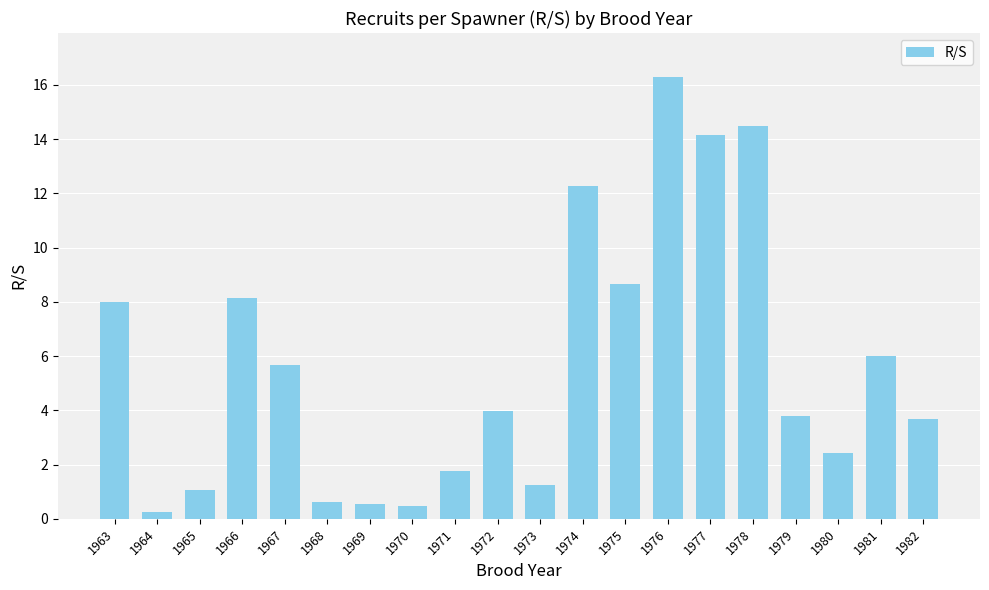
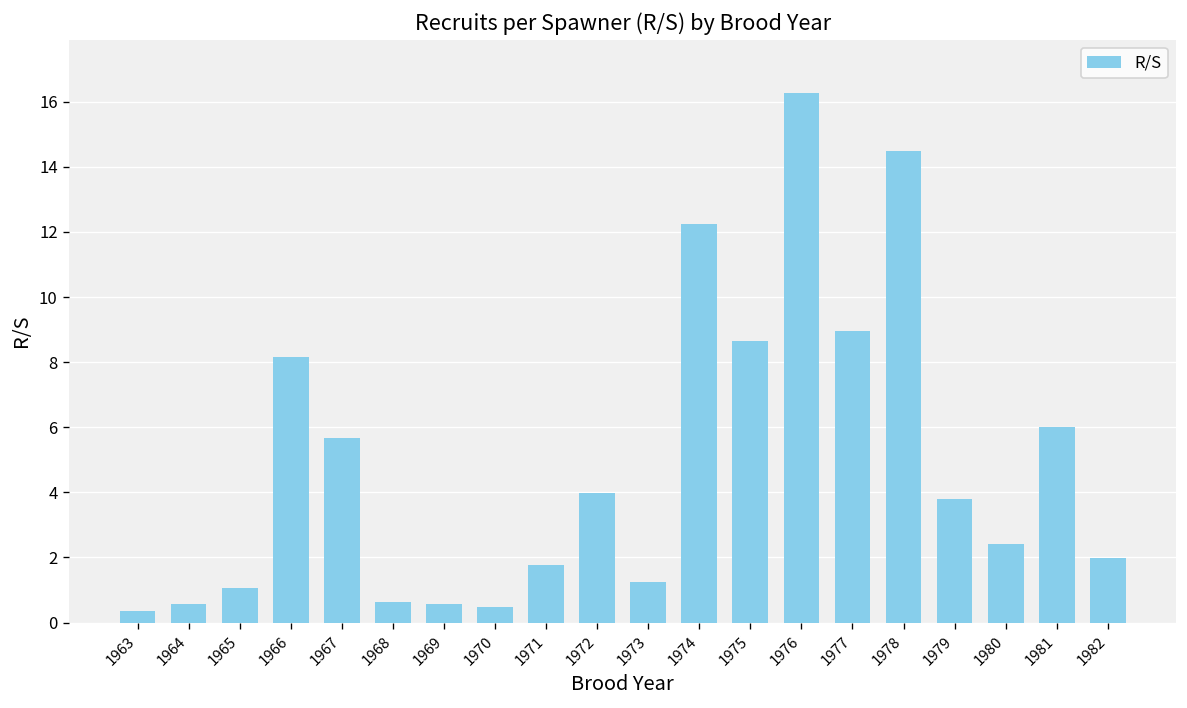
  {
-   "1963": 8.0,
-   "1964": 0.3,
+   "1963": 0.3,
+   "1964": 0.6,
    "1965": 1.1,
    "1966": 8.2,
    "1967": 5.7,
    "1968": 0.6,
    "1969": 0.6,
    "1970": 0.5,
    "1971": 1.8,
    "1972": 4.0,
    "1973": 1.2,
    "1974": 12.3,
    "1975": 8.7,
    "1976": 16.3,
-   "1977": 14.2,
+   "1977": 9.0,
    "1978": 14.5,
    "1979": 3.8,
    "1980": 2.4,
    "1981": 6.0,
-   "1982": 3.7
+   "1982": 2.0
  }
